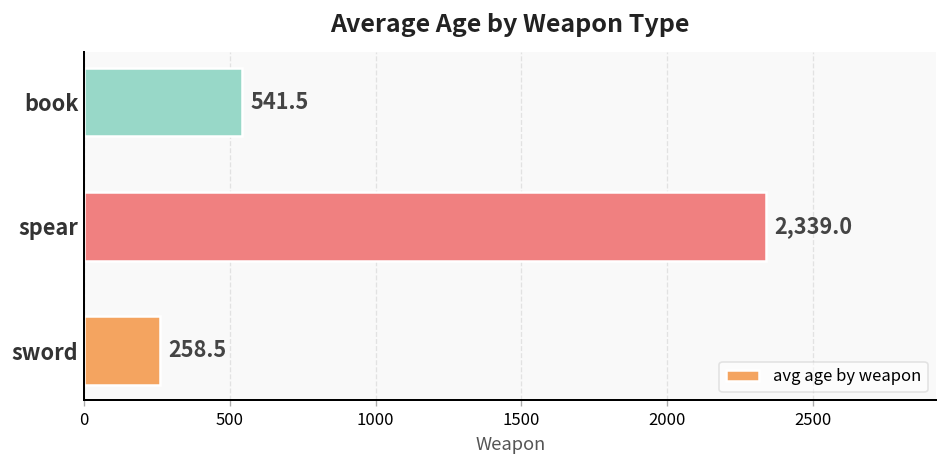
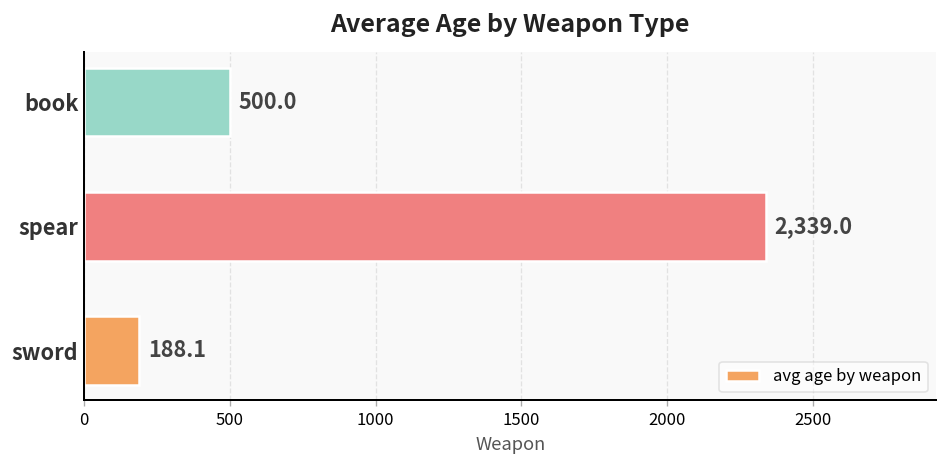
  {
-   "book": "541.5",
+   "book": "500.0",
    "spear": "2,339.0",
-   "sword": "258.5"
+   "sword": "188.1"
  }
